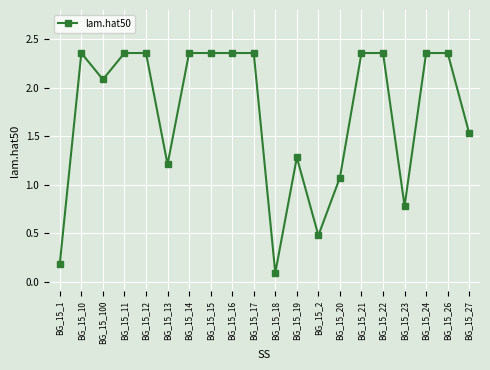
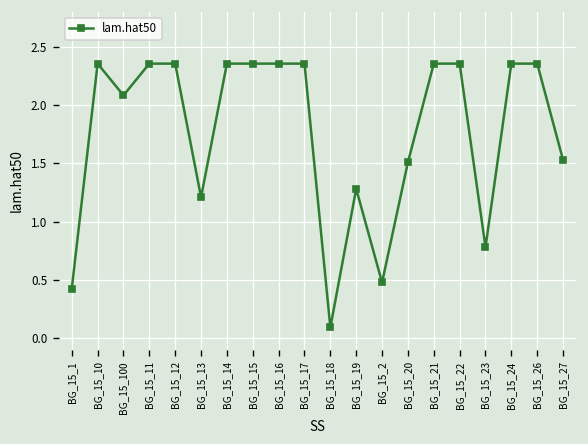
  {
-   "BG_15_1": 0.2,
+   "BG_15_1": 0.4,
    "BG_15_10": 2.4,
    "BG_15_100": 2.1,
    "BG_15_11": 2.4,
    "BG_15_12": 2.4,
    "BG_15_13": 1.2,
    "BG_15_14": 2.4,
    "BG_15_15": 2.4,
    "BG_15_16": 2.4,
    "BG_15_17": 2.4,
    "BG_15_18": 0.1,
    "BG_15_19": 1.3,
    "BG_15_2": 0.5,
-   "BG_15_20": 1.1,
+   "BG_15_20": 1.5,
    "BG_15_21": 2.4,
    "BG_15_22": 2.4,
    "BG_15_23": 0.8,
    "BG_15_24": 2.4,
    "BG_15_26": 2.4,
    "BG_15_27": 1.5
  }
